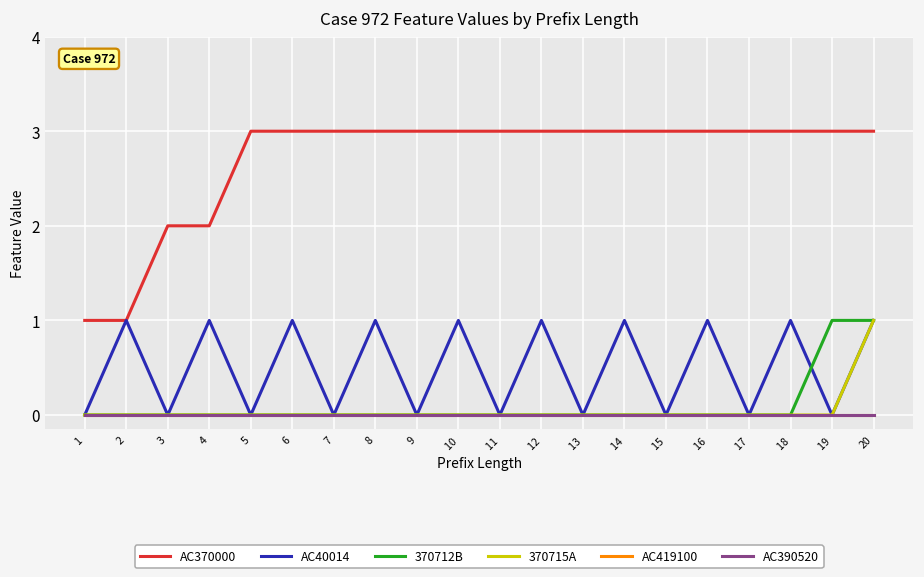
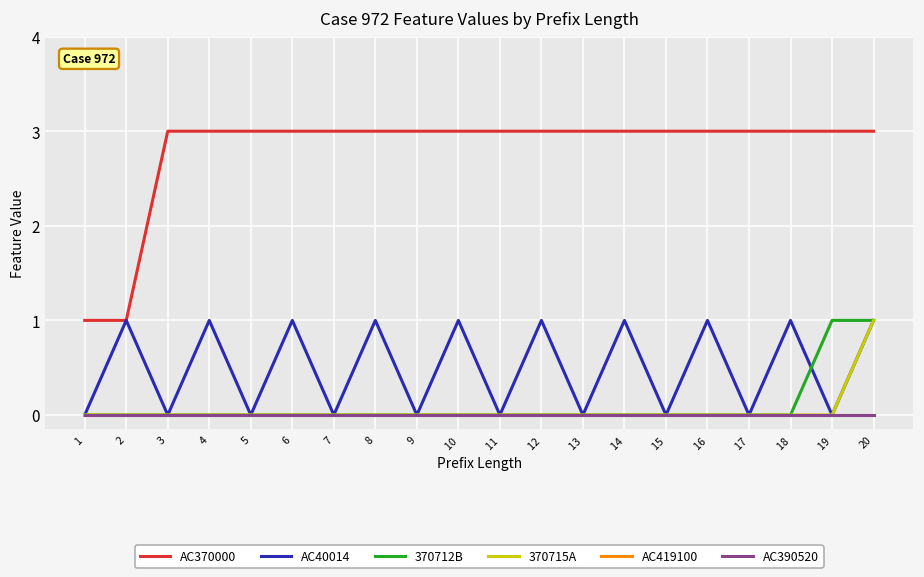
  {
    "AC370000": {
      "1": 1,
-     "3": 2,
-     "4": 2,
+     "3": 3,
+     "4": 3,
      "5": 3,
      "6": 3,
      "7": 3,
      "8": 3,
      "9": 3,
      "10": 3,
      "11": 3,
      "12": 3,
      "13": 3,
      "14": 3,
      "15": 3,
      "16": 3,
      "17": 3,
      "18": 3,
      "19": 3,
      "20": 3
    },
    "AC40014": {
      "4": 1,
      "6": 1,
      "8": 1,
      "10": 1,
      "12": 1,
      "14": 1,
      "16": 1,
      "18": 1
    },
    "370712B": {
      "19": 1
    },
    "AC390520": {
      "20": 0
    }
  }
